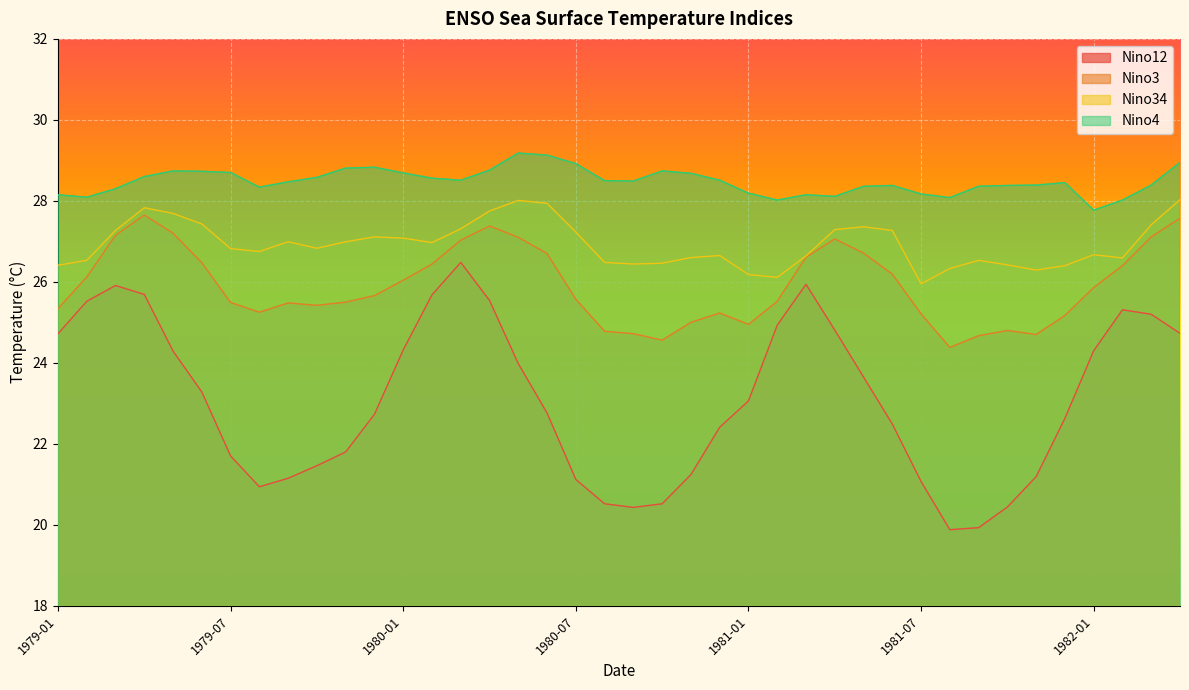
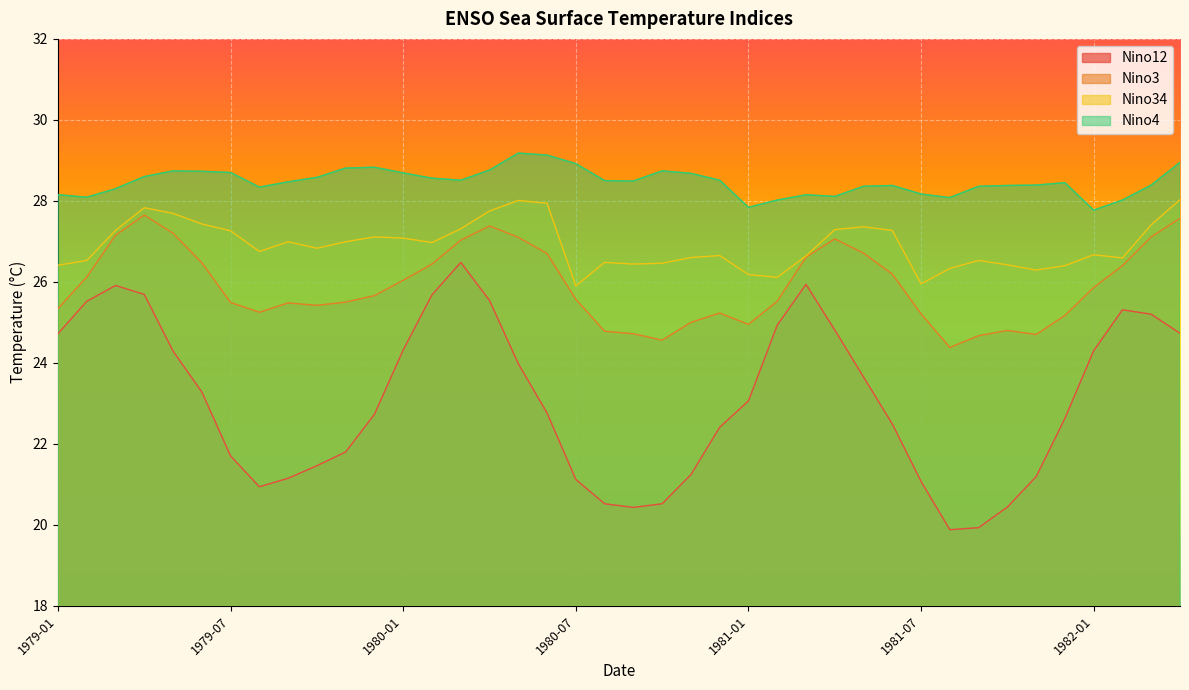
  {
    "Nino34": {
      "1979-01": 26.4,
-     "1979-07": 26.8,
+     "1979-07": 27.3,
      "1980-01": 27.1,
-     "1980-07": 27.2,
+     "1980-07": 25.9,
      "1981-01": 26.2,
      "1981-07": 26.0,
      "1982-01": 26.7
    },
    "Nino4": {
      "1979-01": 28.2,
      "1979-07": 28.7,
      "1980-01": 28.7,
      "1980-07": 28.9,
-     "1981-01": 28.2,
+     "1981-01": 27.8,
      "1981-07": 28.2,
      "1982-01": 27.8
    }
  }
